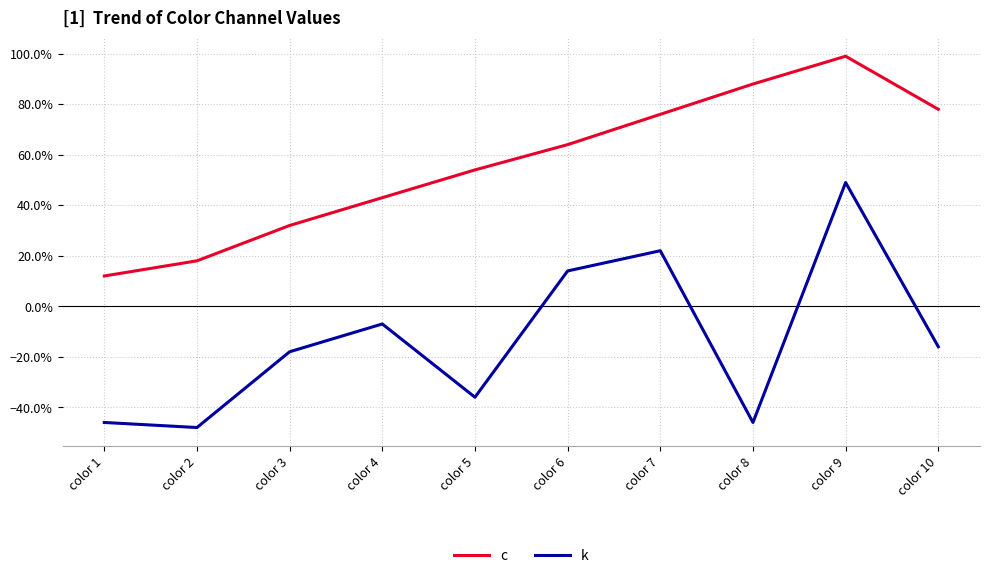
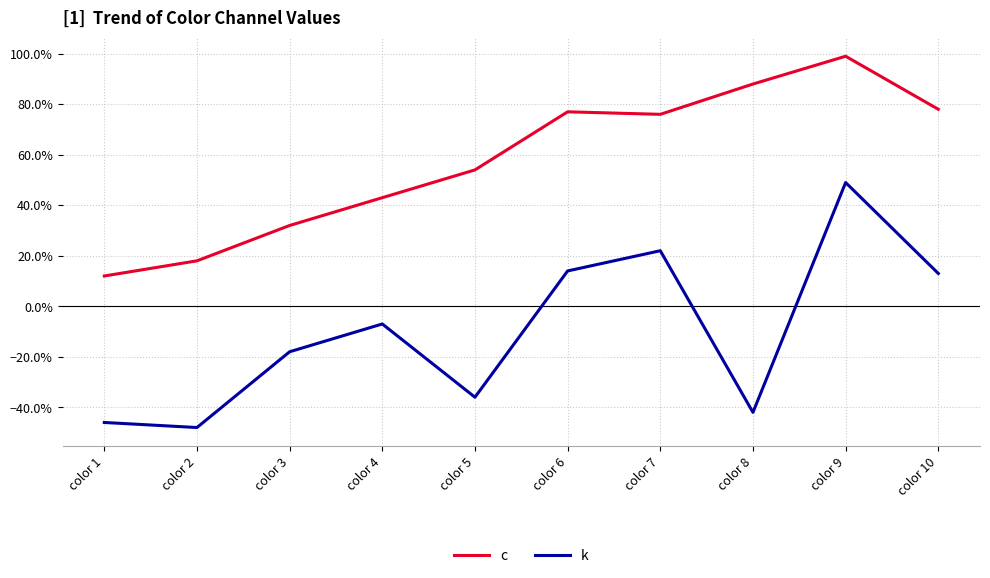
  {
    "c": {
      "color 1": "12%",
      "color 2": "18%",
      "color 3": "32%",
      "color 4": "43%",
      "color 5": "54%",
-     "color 6": "64%",
+     "color 6": "77%",
      "color 7": "76%",
      "color 8": "88%",
      "color 9": "99%",
      "color 10": "78%"
    },
    "k": {
      "color 1": "-46%",
      "color 2": "-48%",
      "color 3": "-18%",
      "color 4": "-7%",
      "color 5": "-36%",
      "color 6": "14%",
      "color 7": "22%",
-     "color 8": "-46%",
+     "color 8": "-42%",
      "color 9": "49%",
-     "color 10": "-16%"
+     "color 10": "13%"
    }
  }
